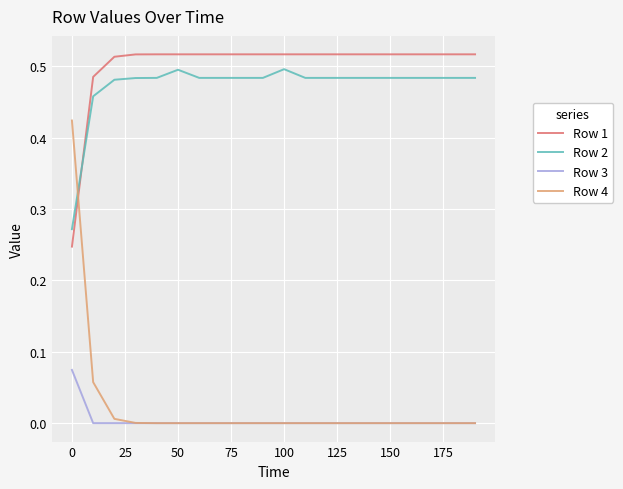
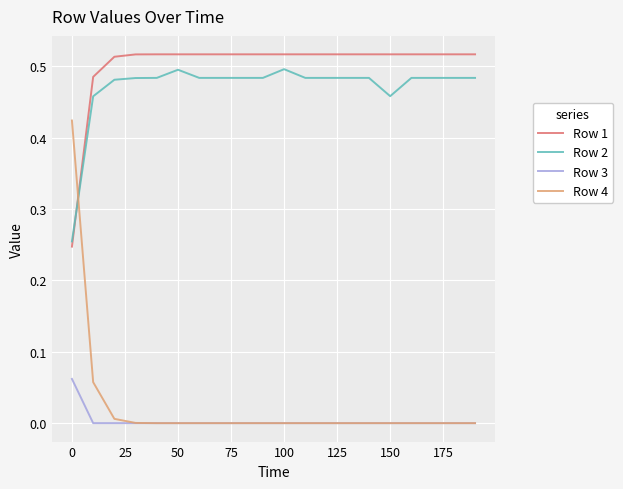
  {
    "Row 2": {
-     "0": 0.27,
+     "0": 0.25,
      "50": 0.49,
      "100": 0.50,
-     "150": 0.48
+     "150": 0.46
    },
    "Row 3": {
-     "0": 0.07
+     "0": 0.06
    }
  }
